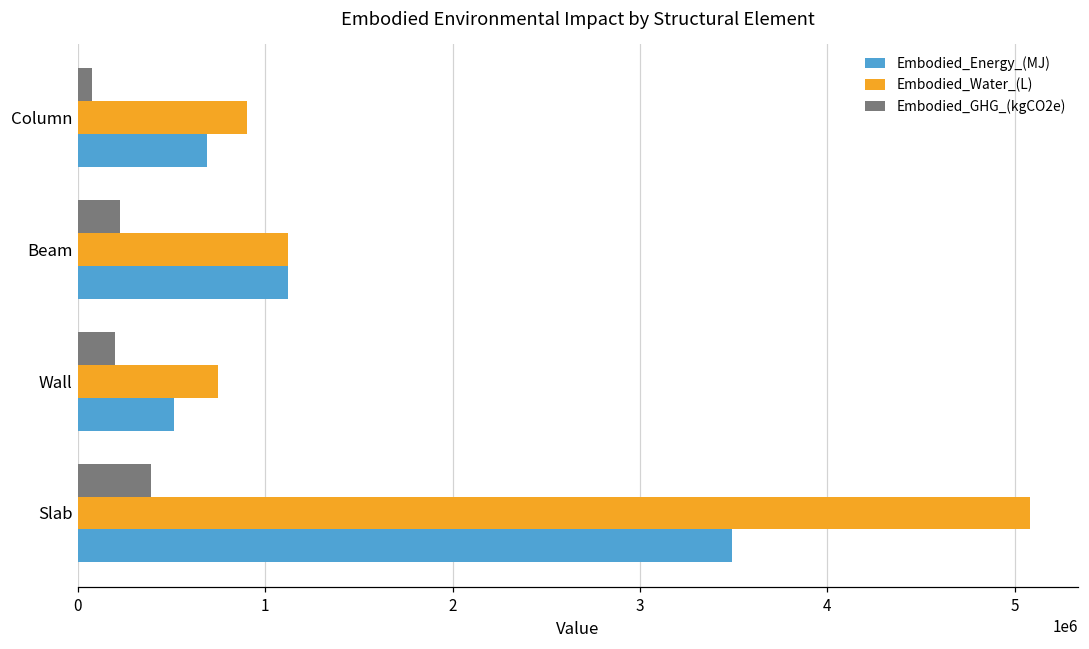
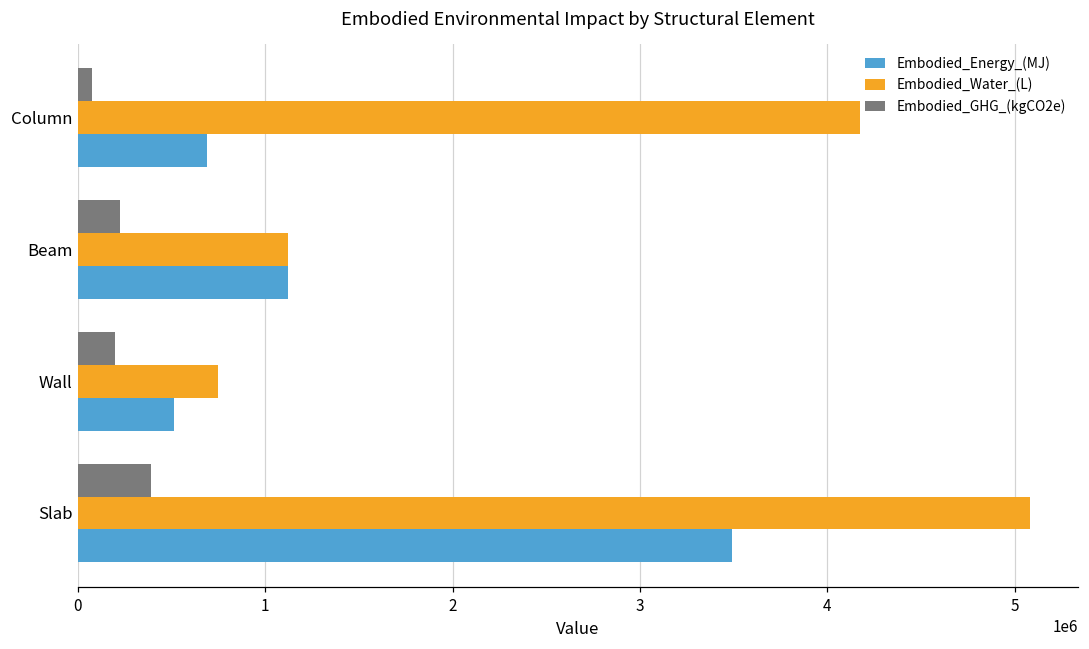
  {
    "Embodied_Energy_(MJ)": {
      "Column": 690000,
      "Beam": 1120000,
      "Wall": 510000,
      "Slab": 3490000
    },
    "Embodied_Water_(L)": {
-     "Column": 900000,
+     "Column": 4170000,
      "Beam": 1120000,
      "Wall": 740000,
      "Slab": 5080000
    },
    "Embodied_GHG_(kgCO2e)": {
      "Column": 70000,
      "Beam": 230000,
      "Wall": 200000,
      "Slab": 390000
    }
  }
